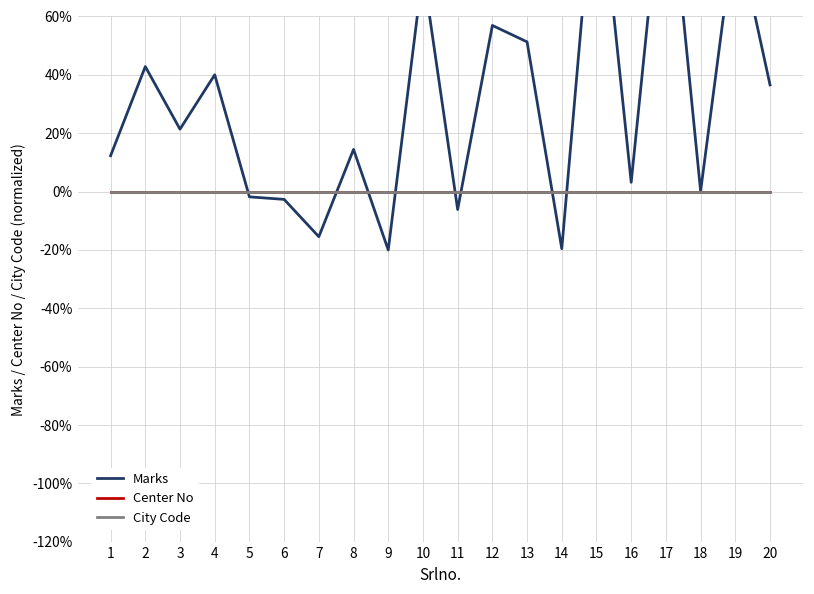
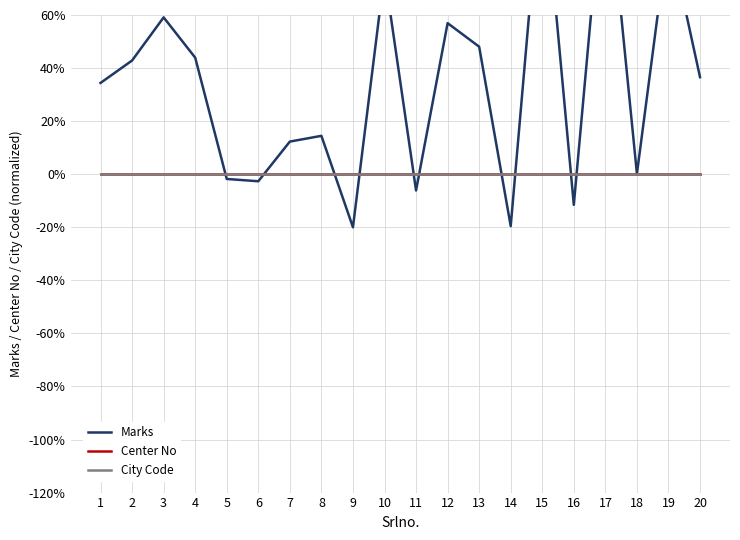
  {
    "Marks": {
-     "1": "12%",
+     "1": "34%",
      "2": "43%",
-     "3": "21%",
-     "4": "40%",
+     "3": "59%",
+     "4": "44%",
      "5": "-2%",
      "6": "-3%",
-     "7": "-15%",
+     "7": "12%",
      "8": "14%",
      "9": "-20%",
      "11": "-6%",
      "12": "57%",
-     "13": "51%",
+     "13": "48%",
      "14": "-20%",
-     "16": "3%",
+     "16": "-12%",
      "20": "37%"
    },
    "City Code": {
      "1": "0%",
      "2": "0%",
      "3": "0%",
      "4": "0%",
      "5": "0%",
      "6": "0%",
      "7": "0%",
      "8": "0%",
      "9": "0%",
      "10": "0%",
      "11": "0%",
      "12": "0%",
      "13": "0%",
      "14": "0%",
      "15": "0%",
      "16": "0%",
      "17": "0%",
      "19": "0%",
      "20": "0%"
    }
  }
